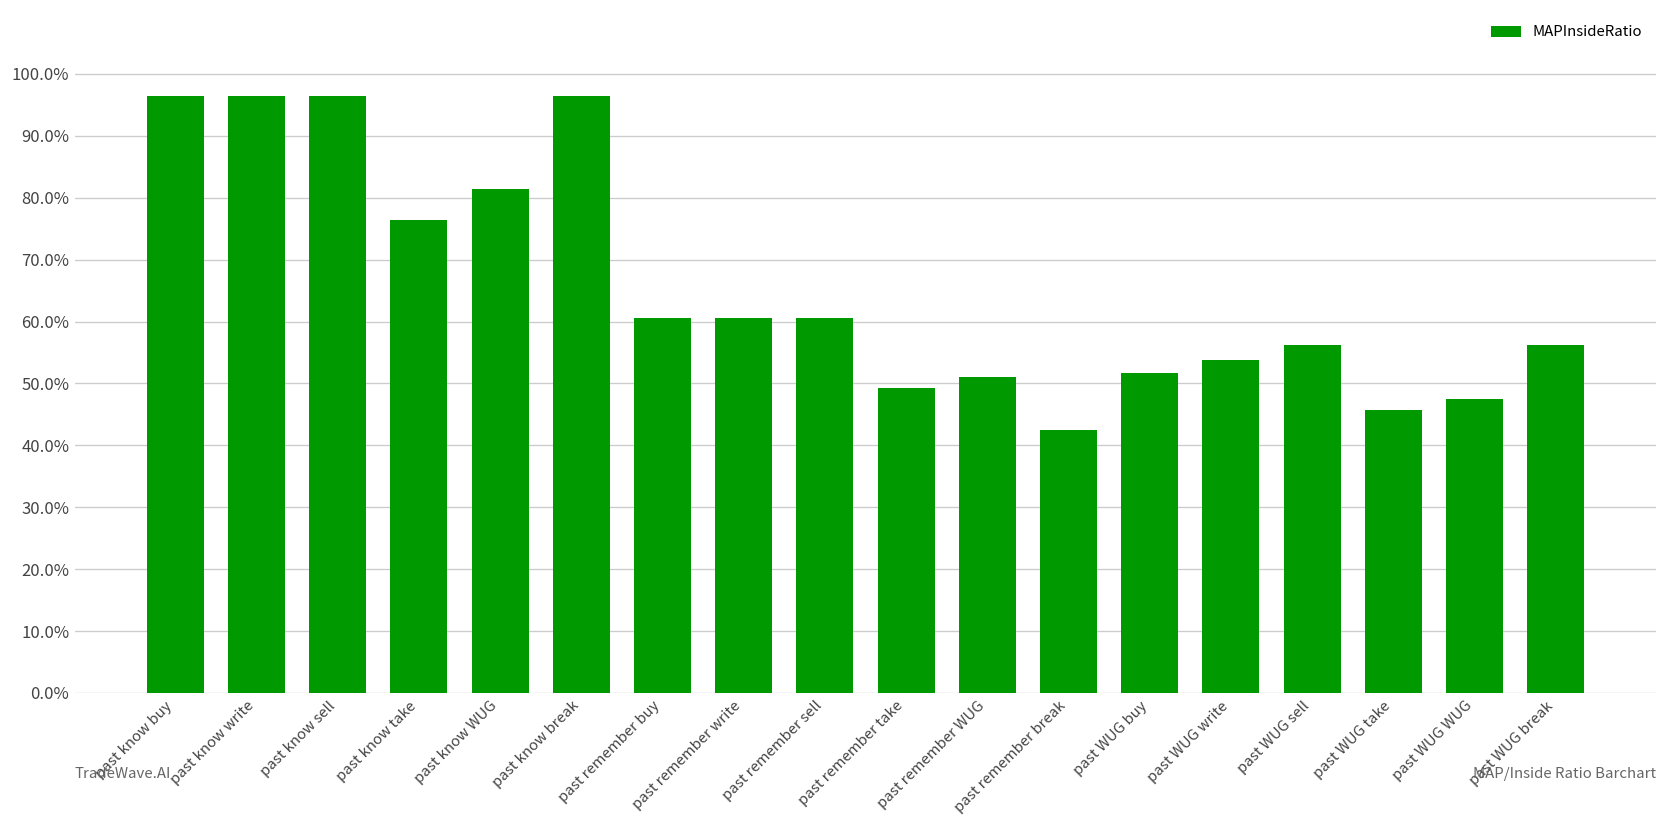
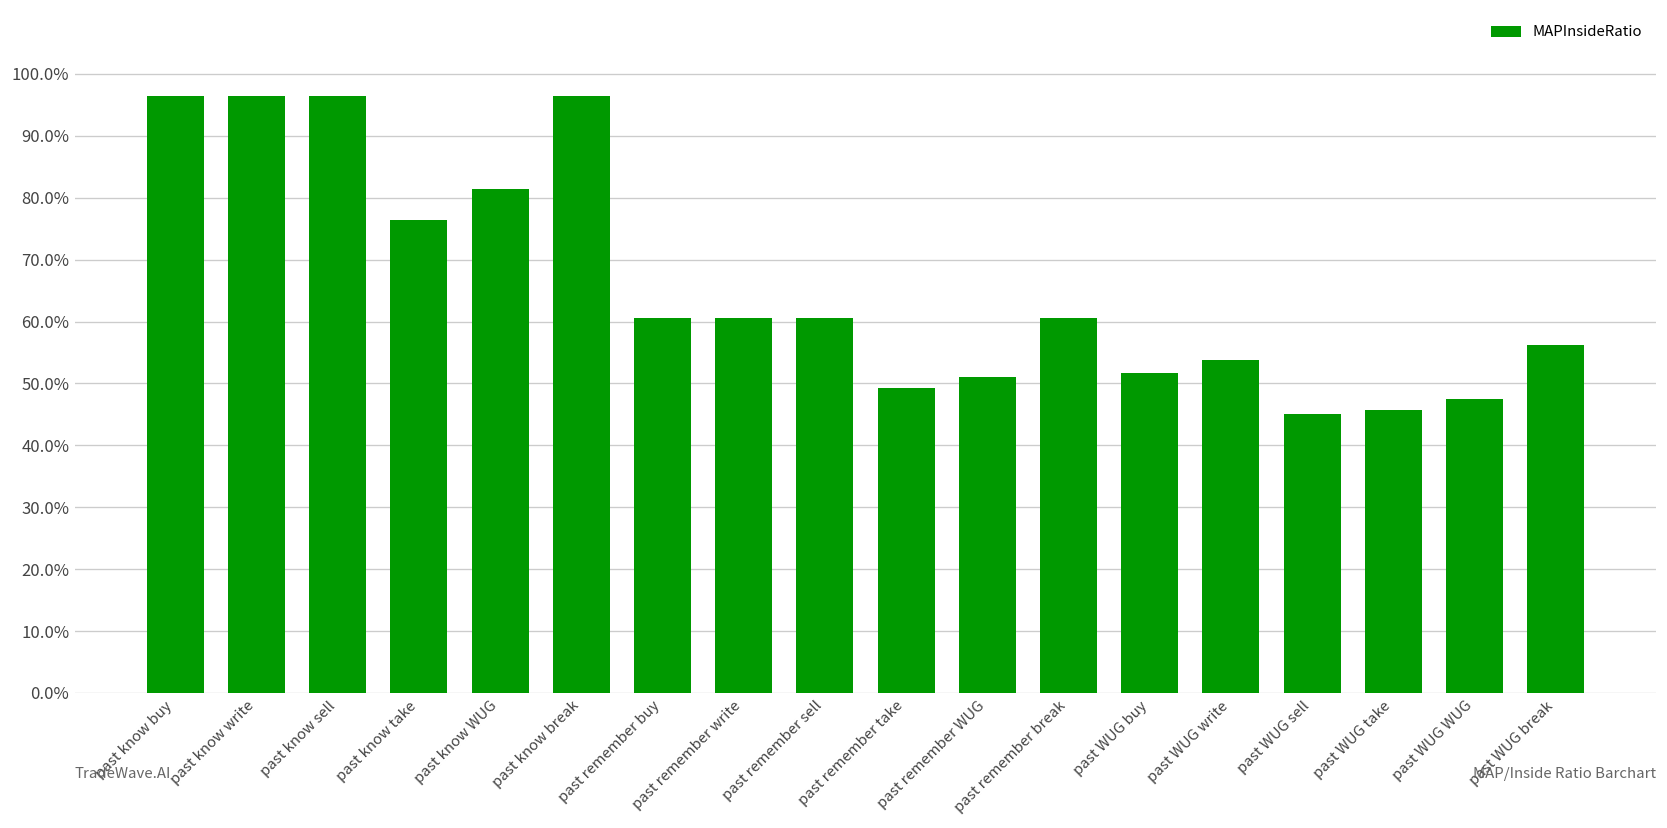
  {
    "past know buy": "96%",
    "past know write": "96%",
    "past know sell": "96%",
    "past know take": "76%",
    "past know WUG": "81%",
    "past know break": "96%",
    "past remember buy": "61%",
    "past remember write": "61%",
    "past remember sell": "61%",
    "past remember take": "49%",
    "past remember WUG": "51%",
-   "past remember break": "42%",
+   "past remember break": "61%",
    "past WUG buy": "52%",
    "past WUG write": "54%",
-   "past WUG sell": "56%",
+   "past WUG sell": "45%",
    "past WUG take": "46%",
    "past WUG WUG": "47%",
    "past WUG break": "56%"
  }
